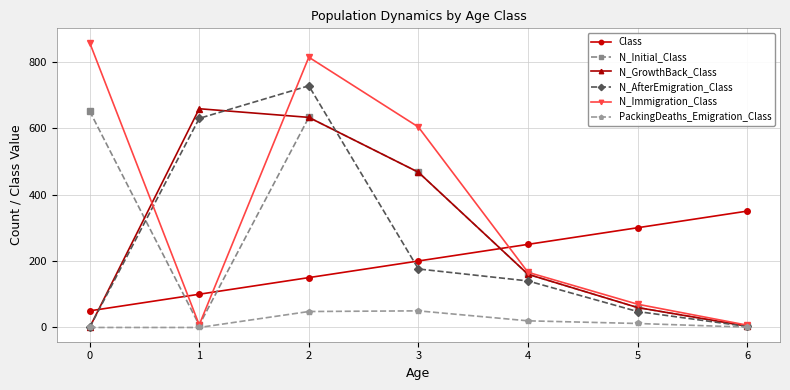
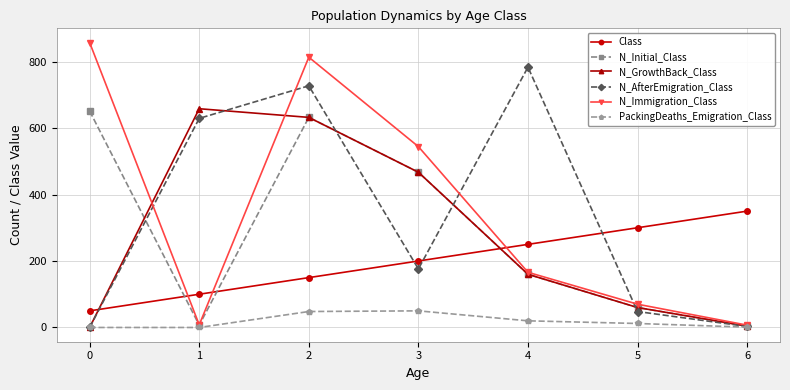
  {
    "N_AfterEmigration_Class": {
      "1": 630,
      "2": 730,
      "3": 180,
-     "4": 140,
+     "4": 780,
      "5": 50
    },
    "N_Immigration_Class": {
      "0": 860,
      "2": 810,
-     "3": 600,
+     "3": 540,
      "5": 70
    }
  }
